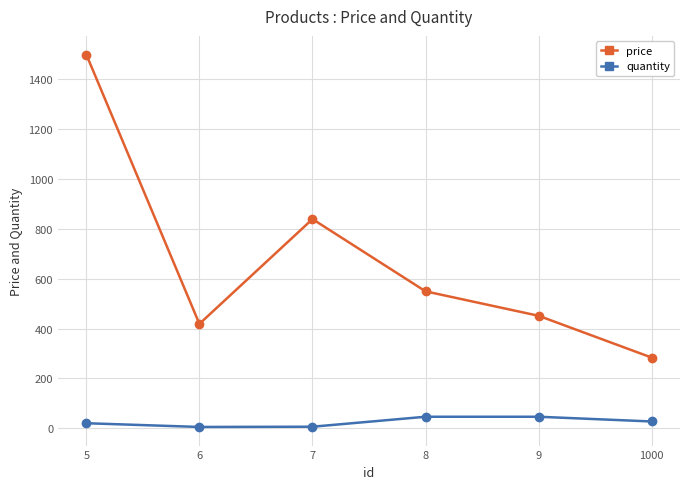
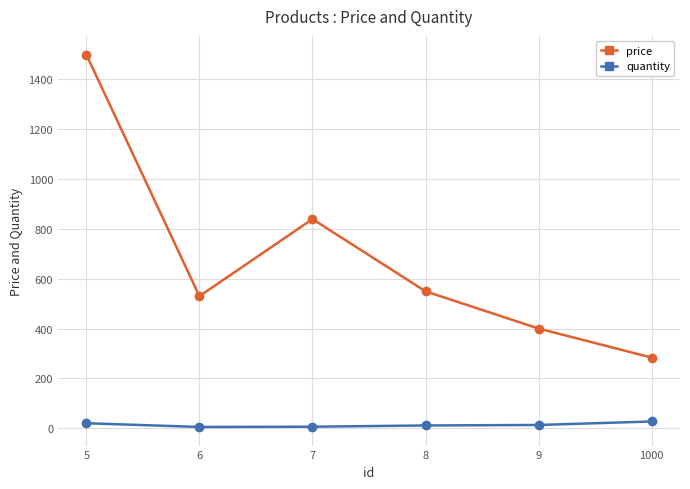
  {
    "price": {
      "5": 1500,
-     "6": 420,
+     "6": 530,
      "7": 840,
      "8": 550,
-     "9": 450,
+     "9": 400,
      "1000": 280
    },
    "quantity": {
      "5": 20,
      "6": 10,
      "7": 10,
-     "8": 50,
-     "9": 50,
+     "8": 10,
+     "9": 10,
      "1000": 30
    }
  }
